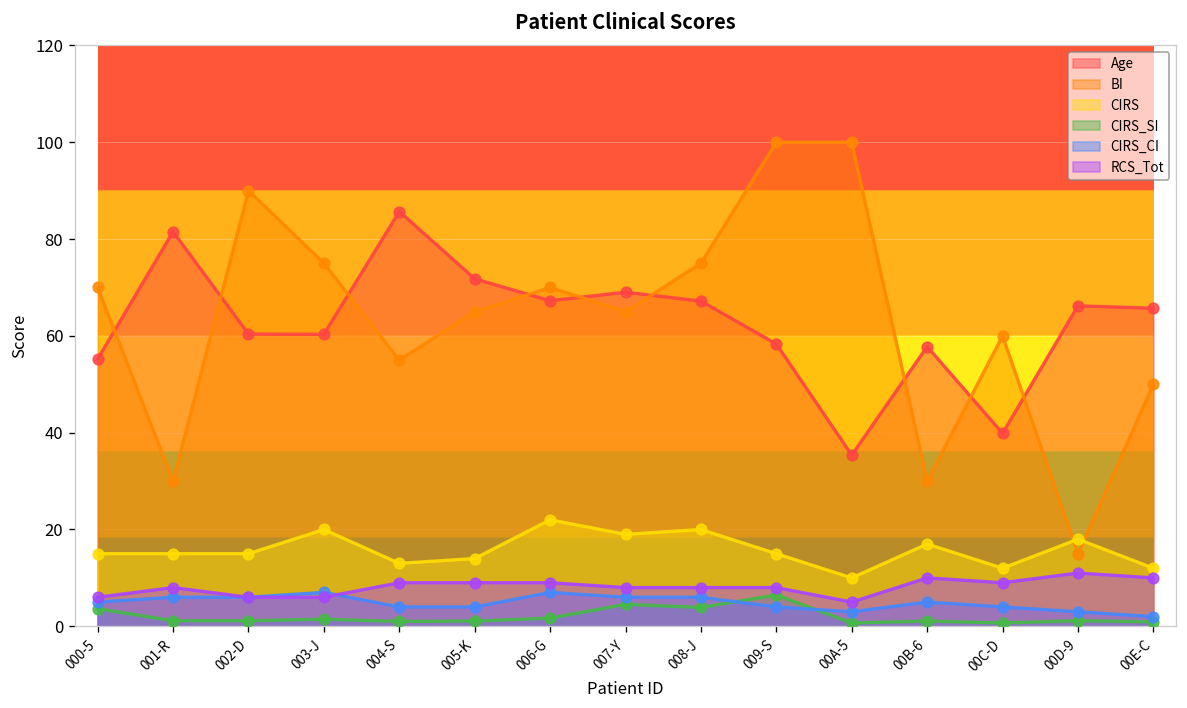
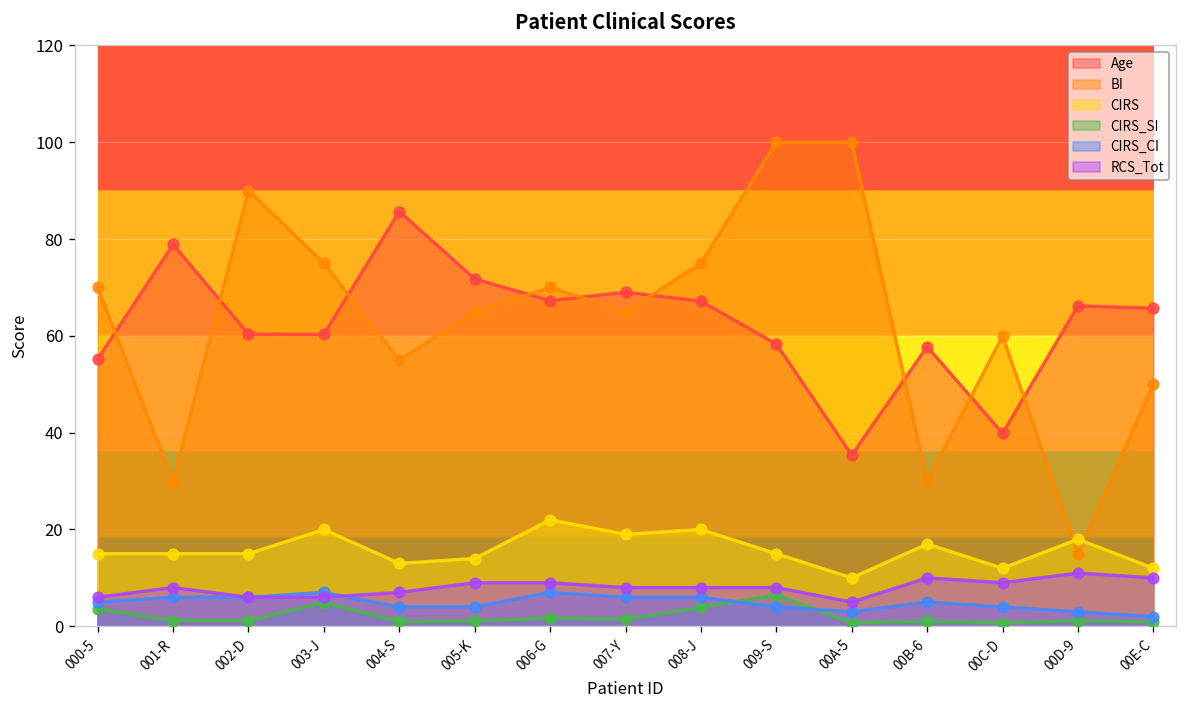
  {
    "Age": {
      "000-5": 55,
-     "001-R": 82,
+     "001-R": 79,
      "002-D": 60,
      "003-J": 60,
      "004-S": 86,
      "005-K": 72,
      "006-G": 67,
      "007-Y": 69,
      "008-J": 67,
      "009-S": 58,
      "00A-5": 35,
      "00B-6": 58,
      "00C-D": 40,
      "00D-9": 66,
      "00E-C": 66
    },
    "CIRS_SI": {
      "000-5": 4,
      "001-R": 1,
      "002-D": 1,
-     "003-J": 1,
+     "003-J": 5,
      "004-S": 1,
      "005-K": 1,
      "006-G": 2,
-     "007-Y": 5,
+     "007-Y": 1,
      "008-J": 4,
      "009-S": 6,
      "00A-5": 1,
      "00B-6": 1,
      "00C-D": 1,
      "00D-9": 1,
      "00E-C": 1
    },
    "CIRS_CI": {
      "000-5": 5,
      "001-R": 6,
      "003-J": 7,
      "004-S": 4,
      "005-K": 4,
      "006-G": 7,
      "007-Y": 6,
      "008-J": 6,
      "009-S": 4,
      "00A-5": 3,
      "00B-6": 5,
      "00C-D": 4,
      "00D-9": 3,
      "00E-C": 2
    },
    "RCS_Tot": {
      "000-5": 6,
      "001-R": 8,
      "003-J": 6,
-     "004-S": 9,
+     "004-S": 7,
      "005-K": 9,
      "006-G": 9,
      "007-Y": 8,
      "008-J": 8,
      "009-S": 8,
      "00A-5": 5,
      "00B-6": 10,
      "00C-D": 9,
      "00D-9": 11,
      "00E-C": 10
    }
  }
